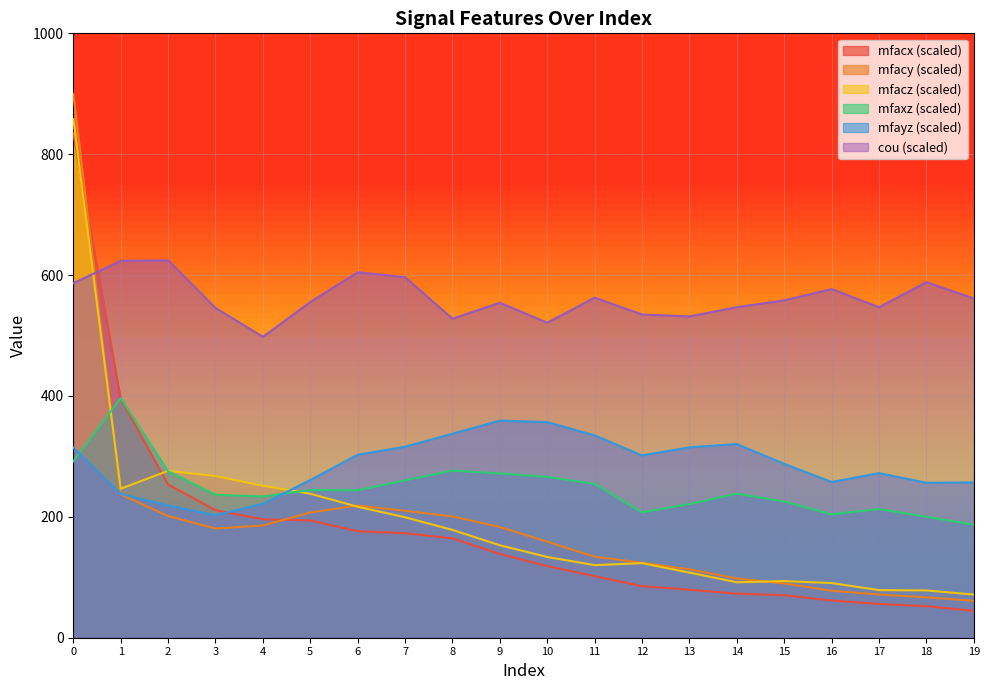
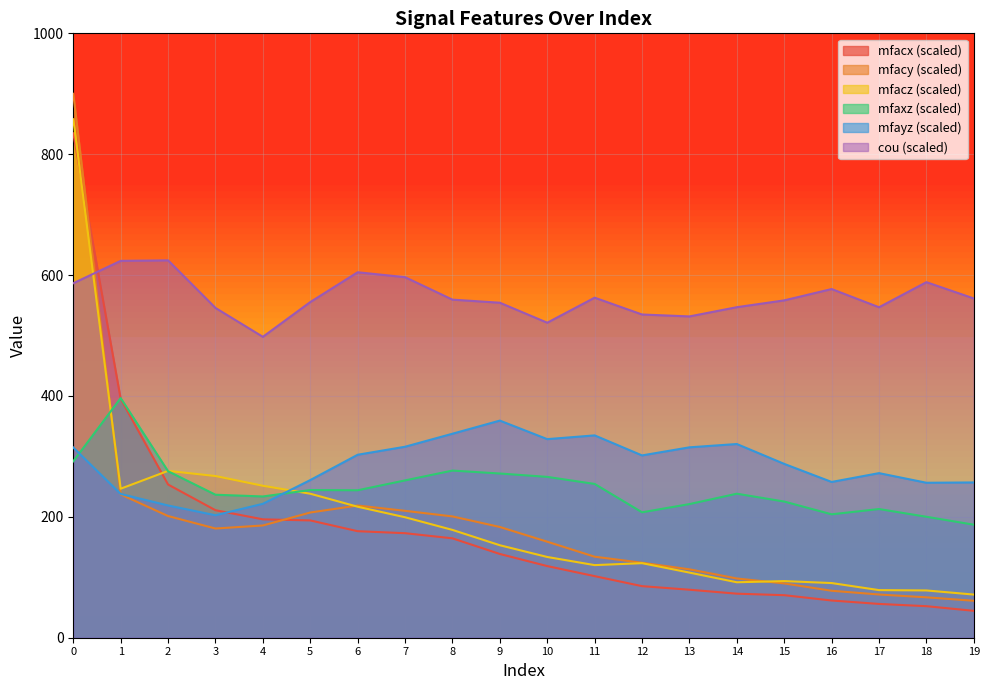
  {
    "mfacz (scaled)": {
      "0": 860,
      "1": 250,
      "3": 270,
      "4": 250,
      "5": 240,
      "7": 200,
      "8": 180,
      "9": 150,
      "10": 130,
      "11": 120,
      "13": 110,
      "14": 90,
      "16": 90,
      "17": 80,
      "18": 80,
      "19": 70
    },
    "mfaxz (scaled)": {
      "0": 290,
      "3": 240,
      "4": 230,
      "5": 240,
      "6": 240,
      "7": 260,
      "8": 280,
      "9": 270,
      "10": 270,
      "11": 250,
      "12": 210,
      "13": 220,
      "14": 240,
      "15": 230,
      "16": 200,
      "17": 210,
      "18": 200,
      "19": 190
    },
    "mfayz (scaled)": {
      "0": 310,
      "2": 220,
      "3": 200,
      "4": 220,
      "5": 260,
      "6": 300,
      "7": 320,
      "8": 340,
      "9": 360,
-     "10": 360,
+     "10": 330,
      "11": 330,
      "12": 300,
      "13": 320,
      "14": 320,
      "15": 290,
      "16": 260,
      "17": 270,
      "18": 260,
      "19": 260
    },
    "cou (scaled)": {
      "0": 590,
      "1": 620,
      "2": 620,
      "3": 550,
      "4": 500,
      "5": 560,
      "6": 600,
      "7": 600,
-     "8": 530,
+     "8": 560,
      "9": 550,
      "10": 520,
      "11": 560,
      "12": 530,
      "13": 530,
      "14": 550,
      "15": 560,
      "16": 580,
      "17": 550,
      "18": 590,
      "19": 560
    }
  }
